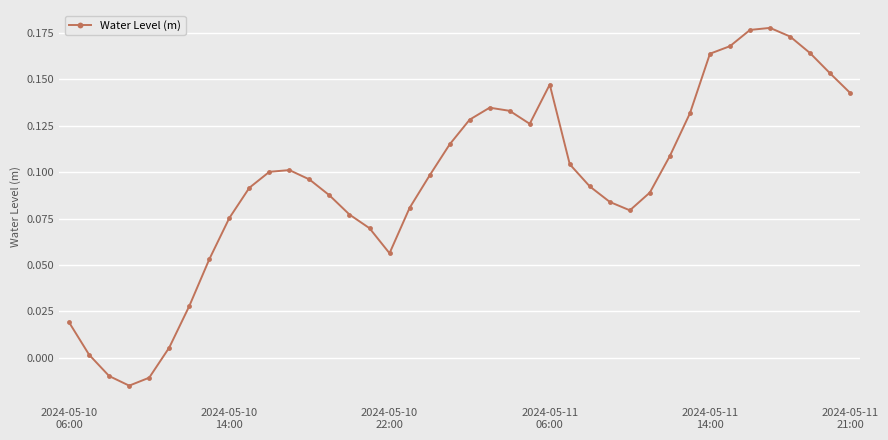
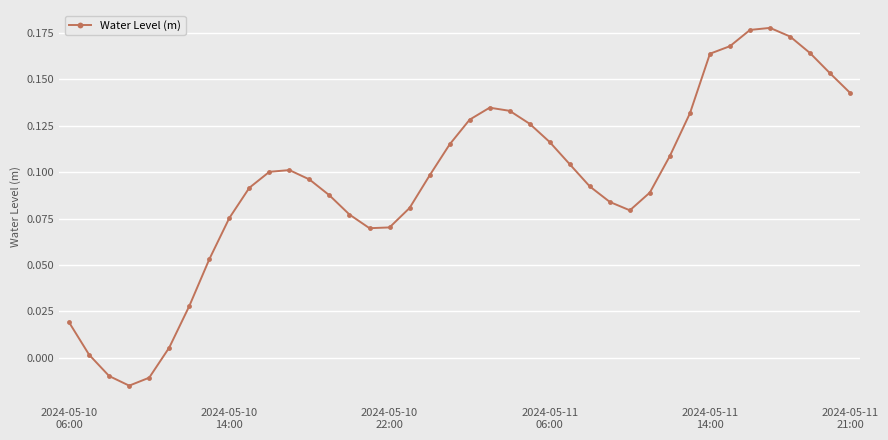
  {
    "2024-05-10 06:00": 0.019,
    "2024-05-10 14:00": 0.075,
-   "2024-05-10 22:00": 0.056,
-   "2024-05-11 06:00": 0.147,
+   "2024-05-10 22:00": 0.070,
+   "2024-05-11 06:00": 0.116,
    "2024-05-11 14:00": 0.164,
    "2024-05-11 21:00": 0.143
  }
